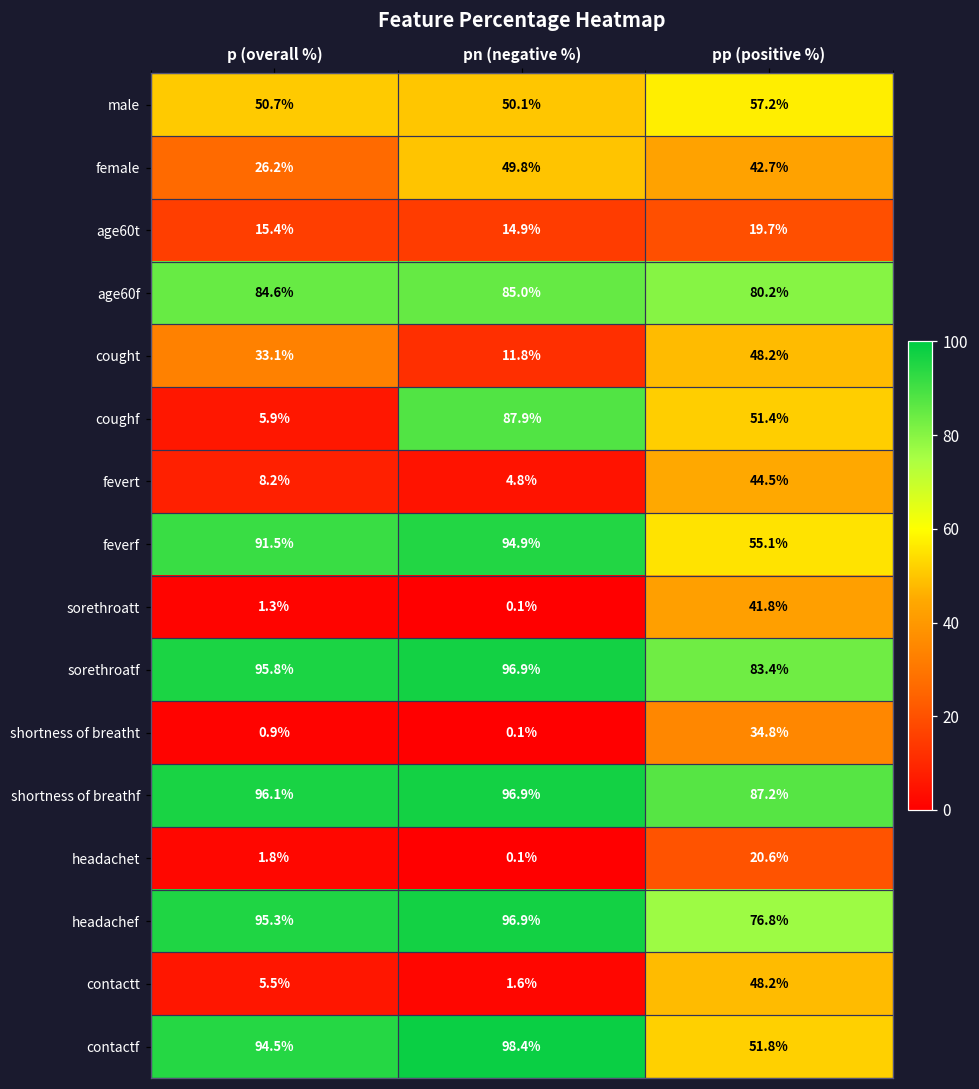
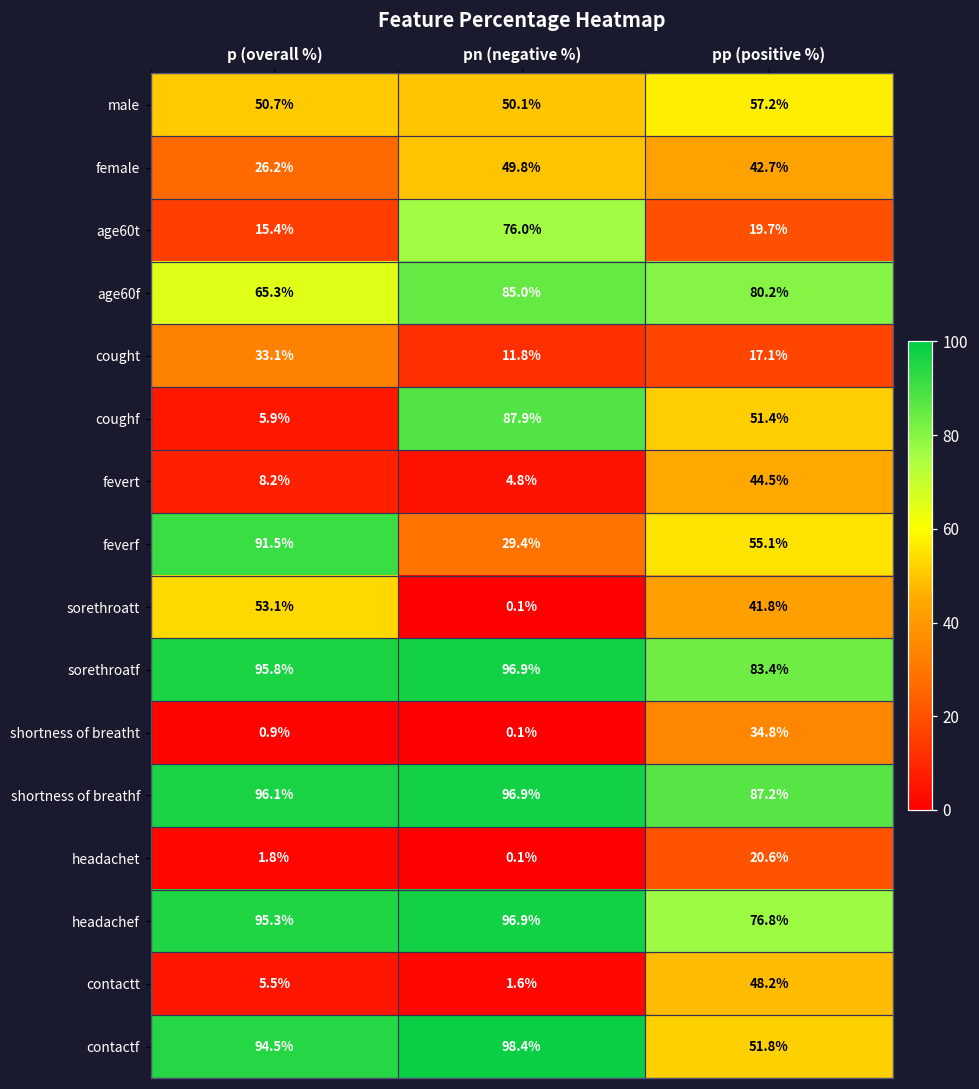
  {
    "male": {
      "p (overall %)": "50.7%",
      "pn (negative %)": "50.1%",
      "pp (positive %)": "57.2%"
    },
    "female": {
      "p (overall %)": "26.2%",
      "pn (negative %)": "49.8%",
      "pp (positive %)": "42.7%"
    },
    "age60t": {
      "p (overall %)": "15.4%",
-     "pn (negative %)": "14.9%",
+     "pn (negative %)": "76.0%",
      "pp (positive %)": "19.7%"
    },
    "age60f": {
-     "p (overall %)": "84.6%",
+     "p (overall %)": "65.3%",
      "pn (negative %)": "85.0%",
      "pp (positive %)": "80.2%"
    },
    "cought": {
      "p (overall %)": "33.1%",
      "pn (negative %)": "11.8%",
-     "pp (positive %)": "48.2%"
+     "pp (positive %)": "17.1%"
    },
    "coughf": {
      "p (overall %)": "5.9%",
      "pn (negative %)": "87.9%",
      "pp (positive %)": "51.4%"
    },
    "fevert": {
      "p (overall %)": "8.2%",
      "pn (negative %)": "4.8%",
      "pp (positive %)": "44.5%"
    },
    "feverf": {
      "p (overall %)": "91.5%",
-     "pn (negative %)": "94.9%",
+     "pn (negative %)": "29.4%",
      "pp (positive %)": "55.1%"
    },
    "sorethroatt": {
-     "p (overall %)": "1.3%",
+     "p (overall %)": "53.1%",
      "pn (negative %)": "0.1%",
      "pp (positive %)": "41.8%"
    },
    "sorethroatf": {
      "p (overall %)": "95.8%",
      "pn (negative %)": "96.9%",
      "pp (positive %)": "83.4%"
    },
    "shortness of breatht": {
      "p (overall %)": "0.9%",
      "pn (negative %)": "0.1%",
      "pp (positive %)": "34.8%"
    },
    "shortness of breathf": {
      "p (overall %)": "96.1%",
      "pn (negative %)": "96.9%",
      "pp (positive %)": "87.2%"
    },
    "headachet": {
      "p (overall %)": "1.8%",
      "pn (negative %)": "0.1%",
      "pp (positive %)": "20.6%"
    },
    "headachef": {
      "p (overall %)": "95.3%",
      "pn (negative %)": "96.9%",
      "pp (positive %)": "76.8%"
    },
    "contactt": {
      "p (overall %)": "5.5%",
      "pn (negative %)": "1.6%",
      "pp (positive %)": "48.2%"
    },
    "contactf": {
      "p (overall %)": "94.5%",
      "pn (negative %)": "98.4%",
      "pp (positive %)": "51.8%"
    }
  }
